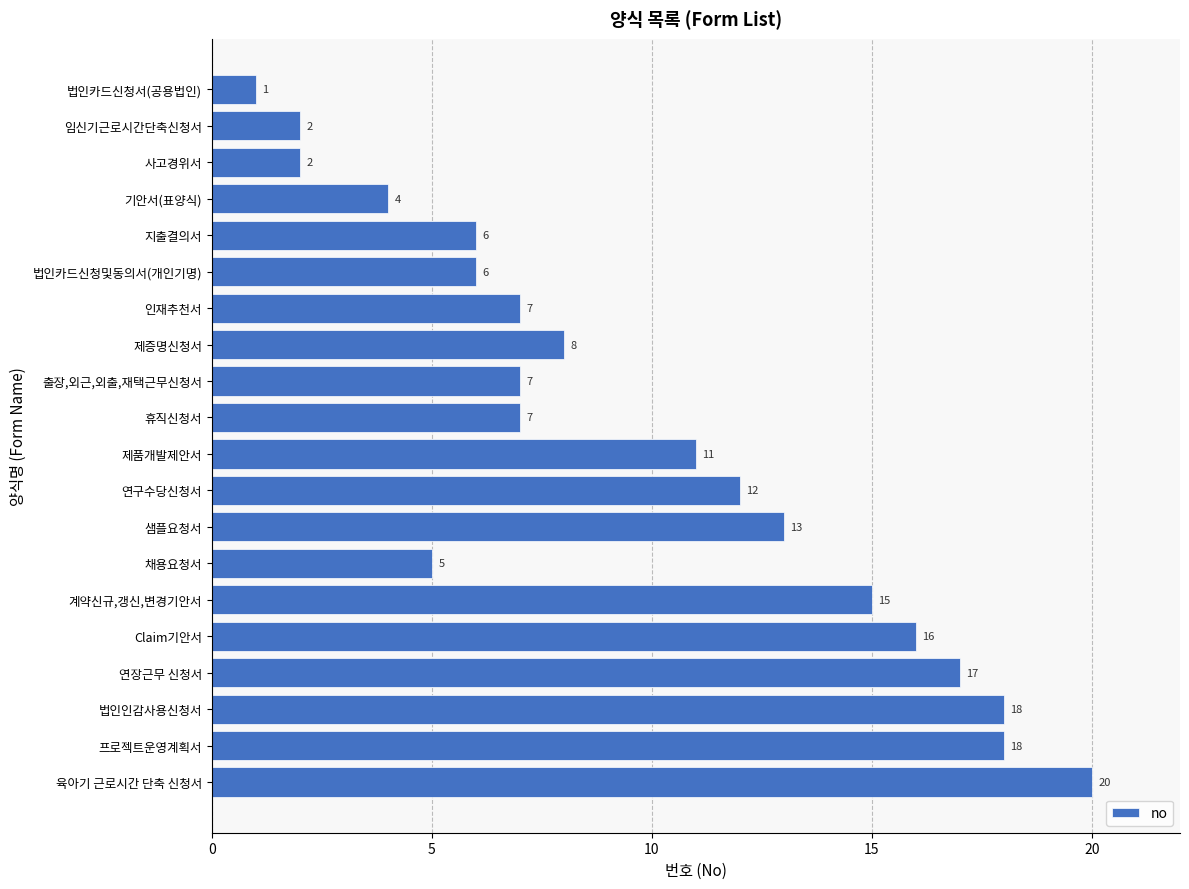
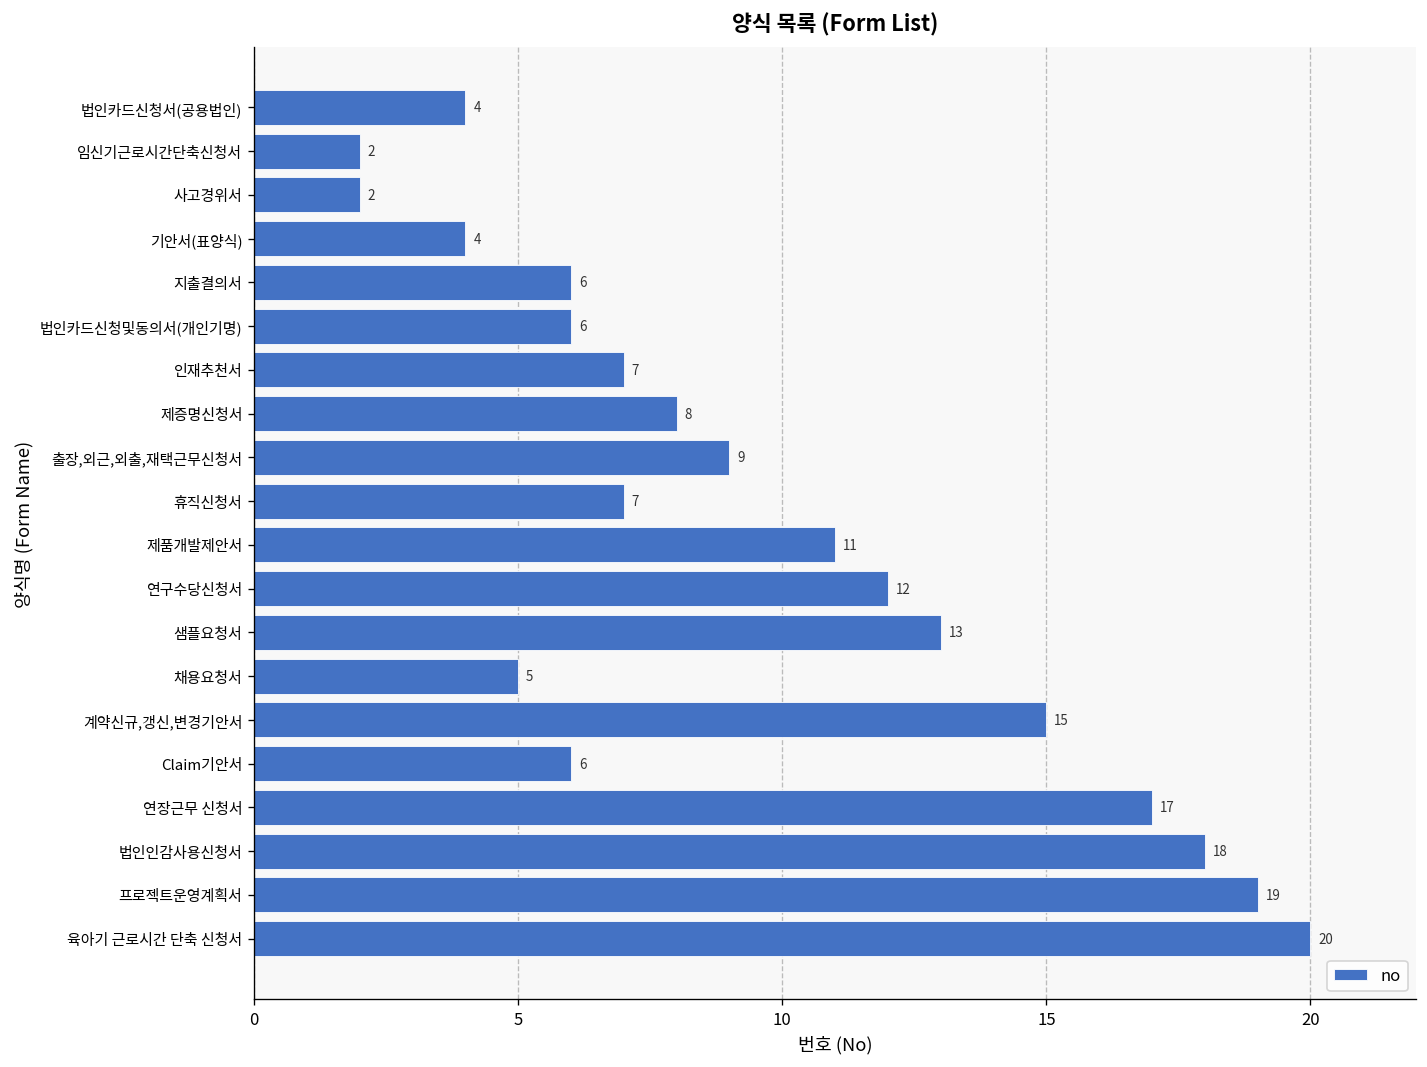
  {
-   "법인카드신청서(공용법인)": 1,
+   "법인카드신청서(공용법인)": 4,
    "임신기근로시간단축신청서": 2,
    "사고경위서": 2,
    "기안서(표양식)": 4,
    "지출결의서": 6,
    "법인카드신청및동의서(개인기명)": 6,
    "인재추천서": 7,
    "제증명신청서": 8,
-   "출장,외근,외출,재택근무신청서": 7,
+   "출장,외근,외출,재택근무신청서": 9,
    "휴직신청서": 7,
    "제품개발제안서": 11,
    "연구수당신청서": 12,
    "샘플요청서": 13,
    "채용요청서": 5,
    "계약신규,갱신,변경기안서": 15,
-   "Claim기안서": 16,
+   "Claim기안서": 6,
    "연장근무 신청서": 17,
    "법인인감사용신청서": 18,
-   "프로젝트운영계획서": 18,
+   "프로젝트운영계획서": 19,
    "육아기 근로시간 단축 신청서": 20
  }
